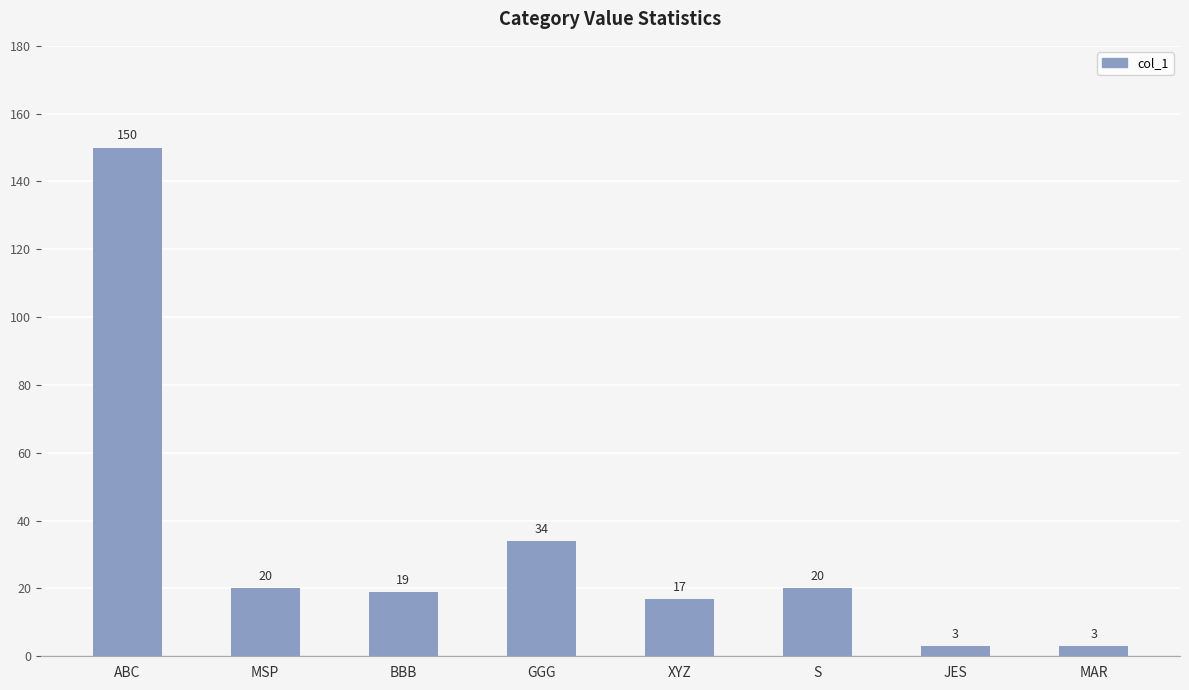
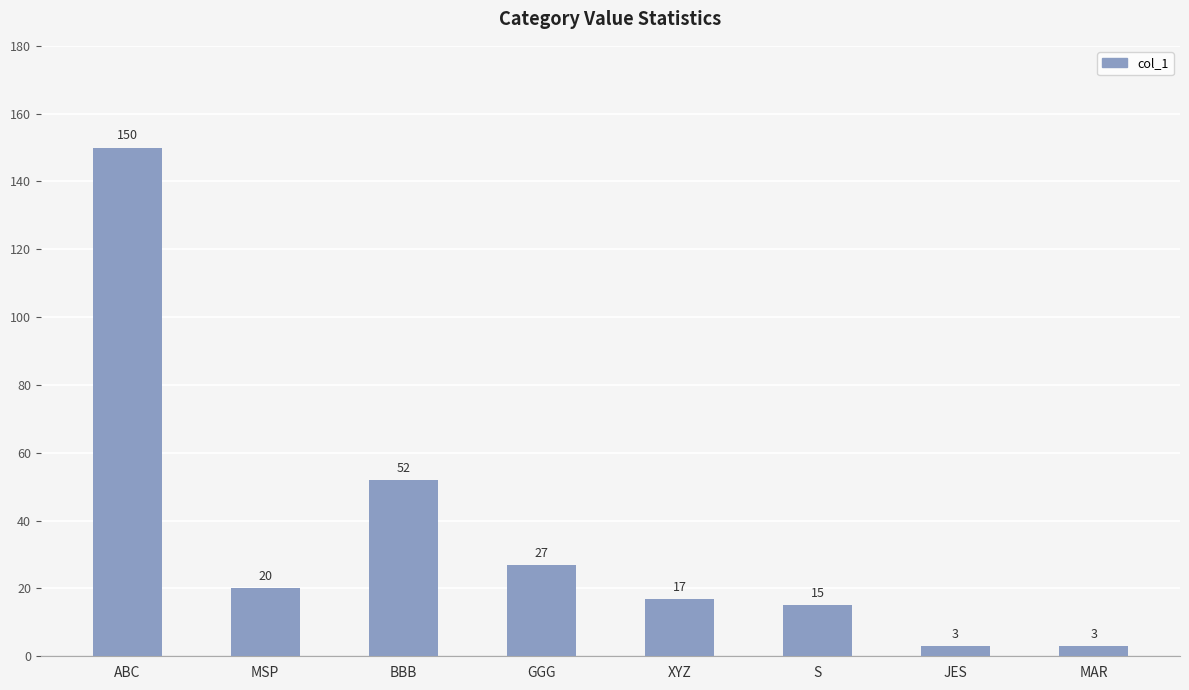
  {
    "ABC": 150,
    "MSP": 20,
-   "BBB": 19,
-   "GGG": 34,
+   "BBB": 52,
+   "GGG": 27,
    "XYZ": 17,
-   "S": 20,
+   "S": 15,
    "JES": 3,
    "MAR": 3
  }
